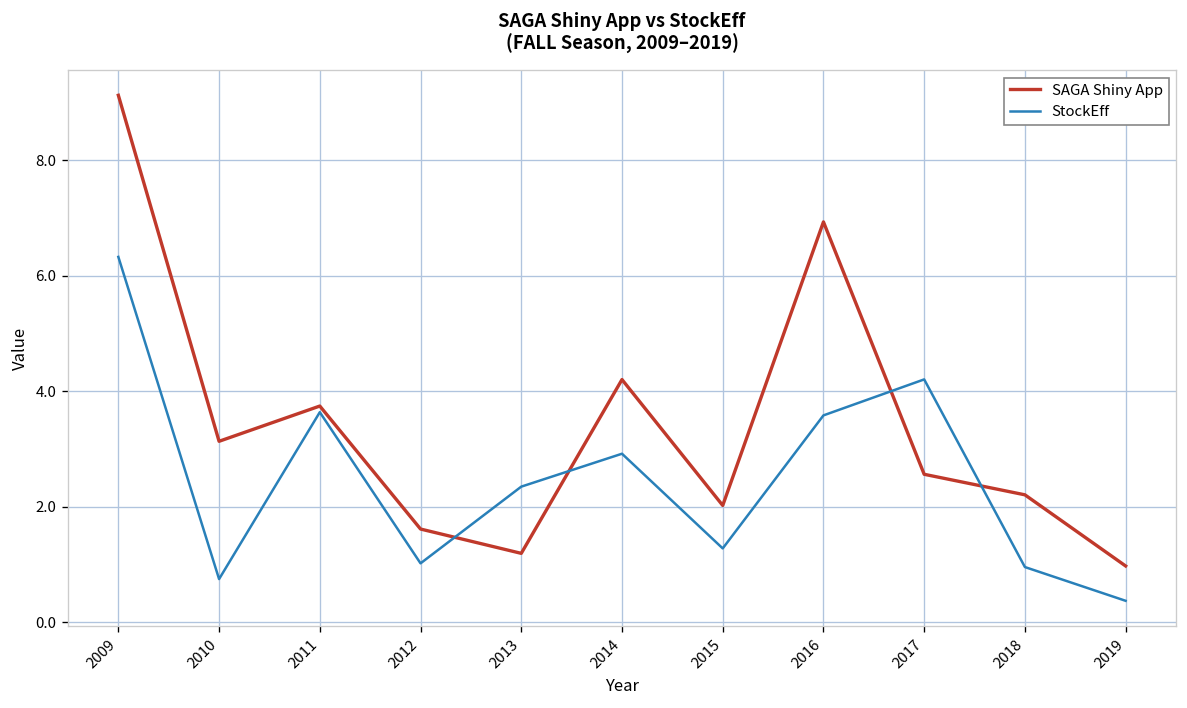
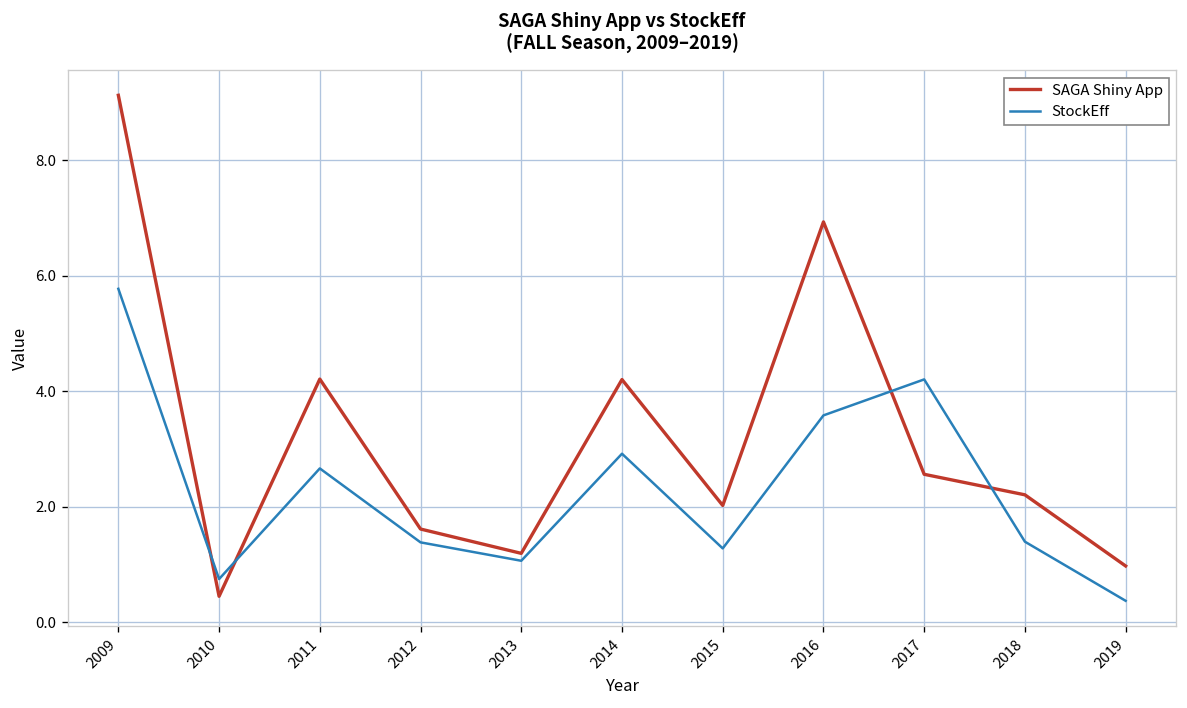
  {
    "SAGA Shiny App": {
      "2009": 9.1,
-     "2010": 3.1,
-     "2011": 3.7,
+     "2010": 0.5,
+     "2011": 4.2,
      "2012": 1.6,
      "2013": 1.2,
      "2014": 4.2,
      "2015": 2.0,
      "2016": 6.9,
      "2017": 2.6,
      "2018": 2.2,
      "2019": 1.0
    },
    "StockEff": {
-     "2009": 6.3,
+     "2009": 5.8,
      "2010": 0.8,
-     "2011": 3.6,
-     "2012": 1.0,
-     "2013": 2.4,
+     "2011": 2.7,
+     "2012": 1.4,
+     "2013": 1.1,
      "2014": 2.9,
      "2015": 1.3,
      "2016": 3.6,
      "2017": 4.2,
-     "2018": 1.0,
+     "2018": 1.4,
      "2019": 0.4
    }
  }
